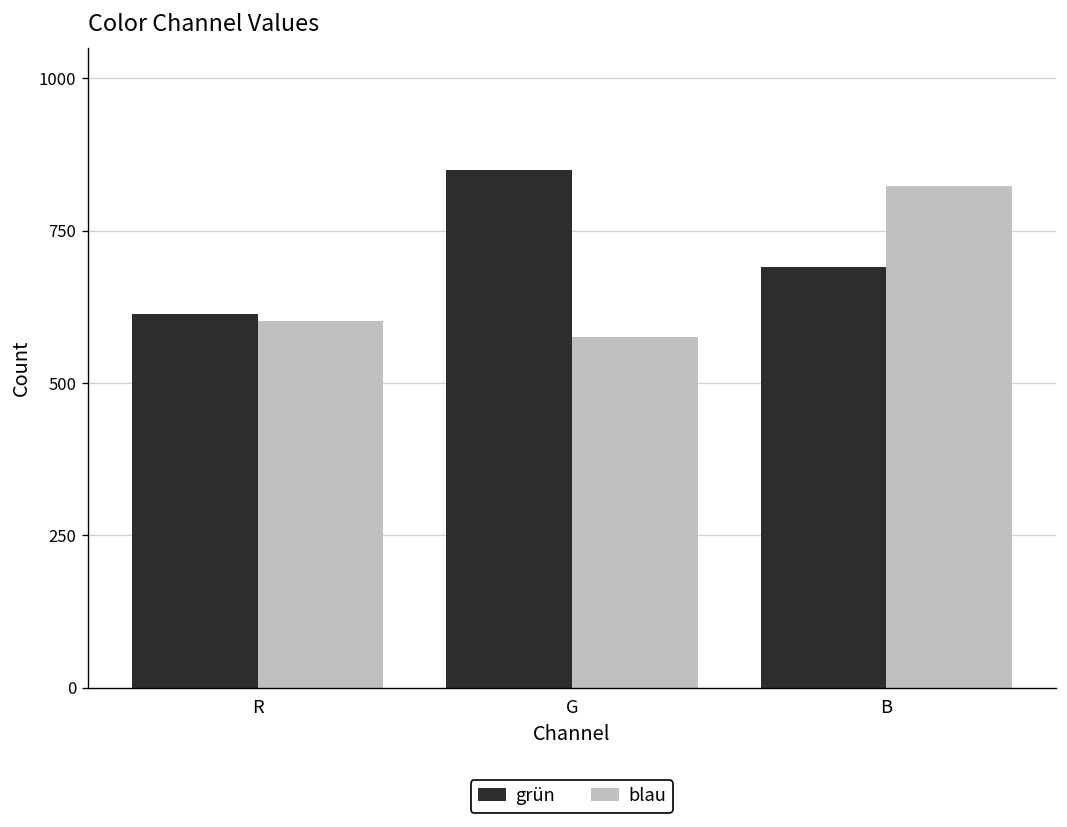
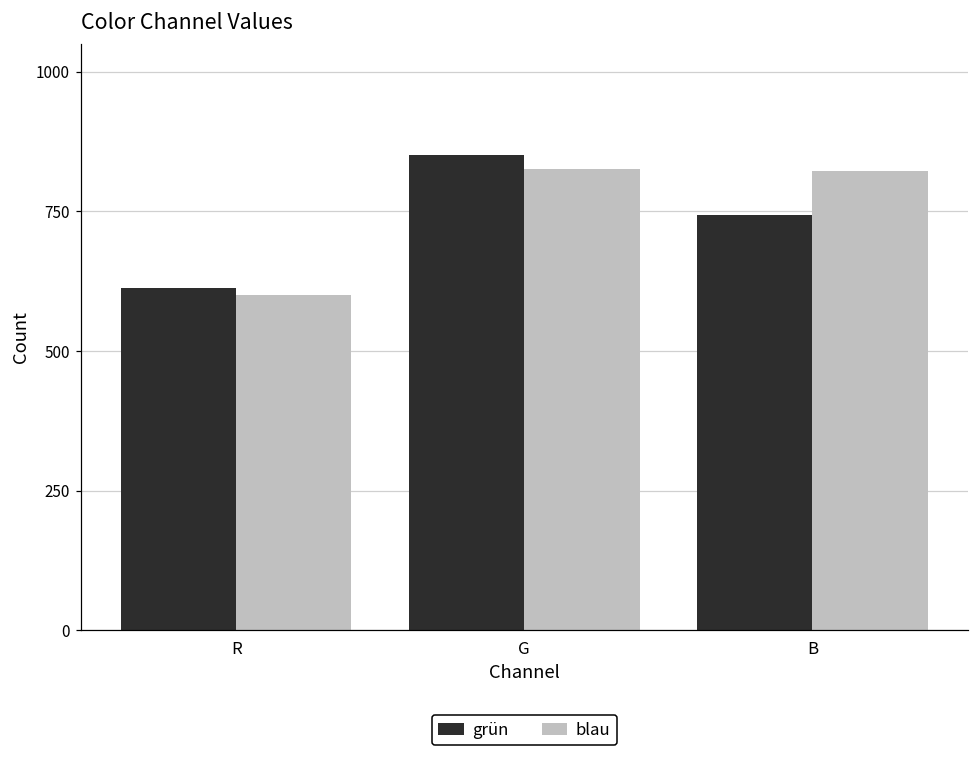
  {
    "grün": {
      "R": 610,
      "G": 850,
-     "B": 690
+     "B": 740
    },
    "blau": {
      "R": 600,
-     "G": 580,
+     "G": 830,
      "B": 820
    }
  }
